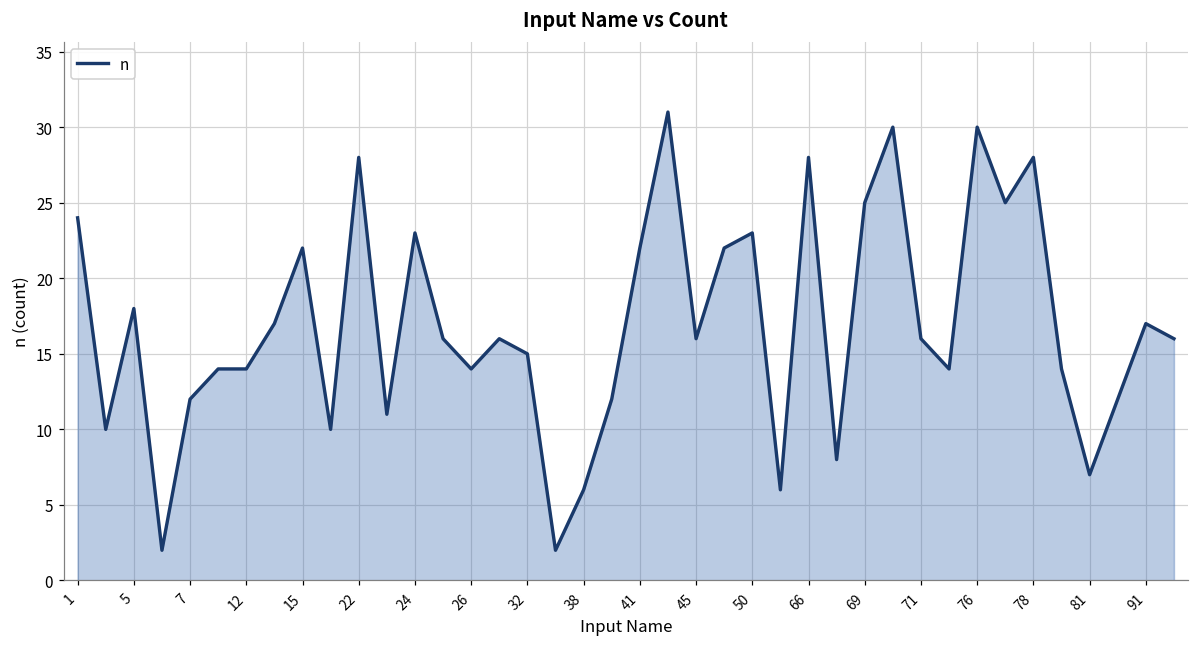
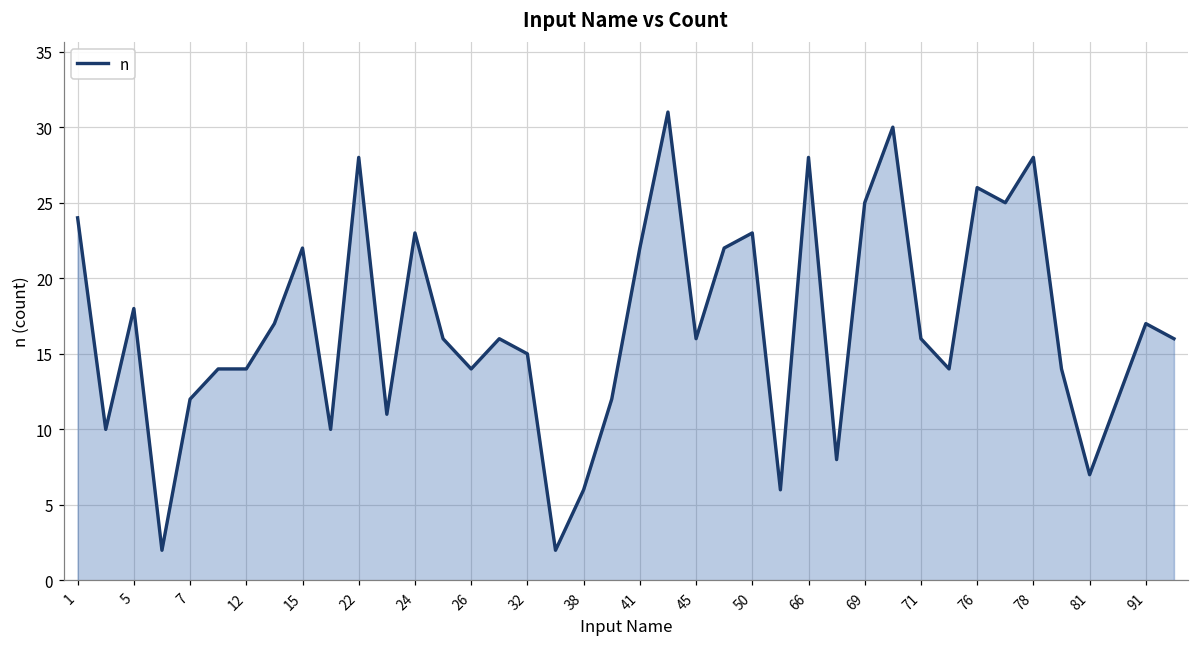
  {
    "1": 24,
    "12": 14,
    "41": 22,
    "50": 23,
-   "76": 30,
+   "76": 26,
    "81": 7
  }
